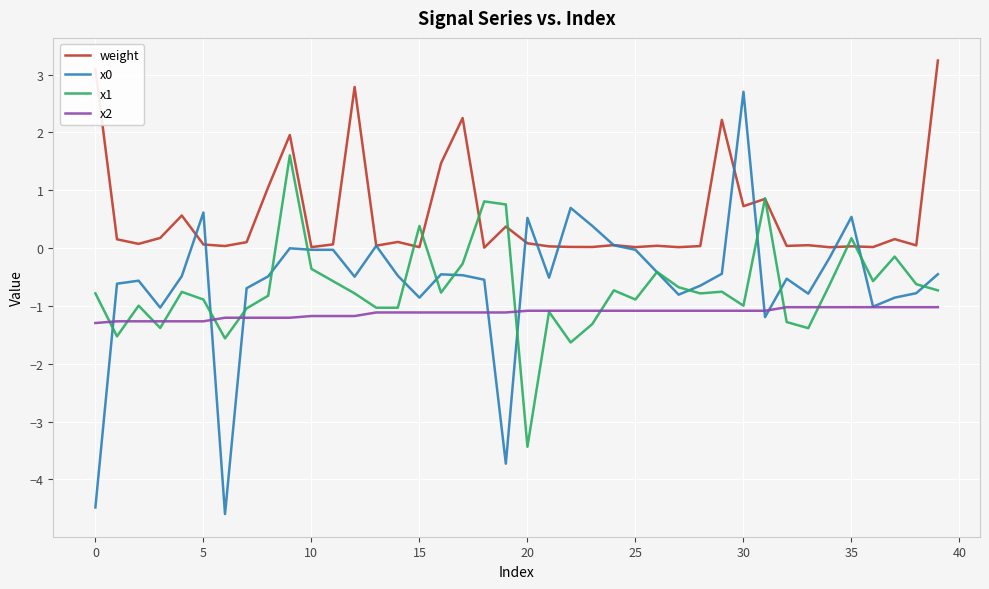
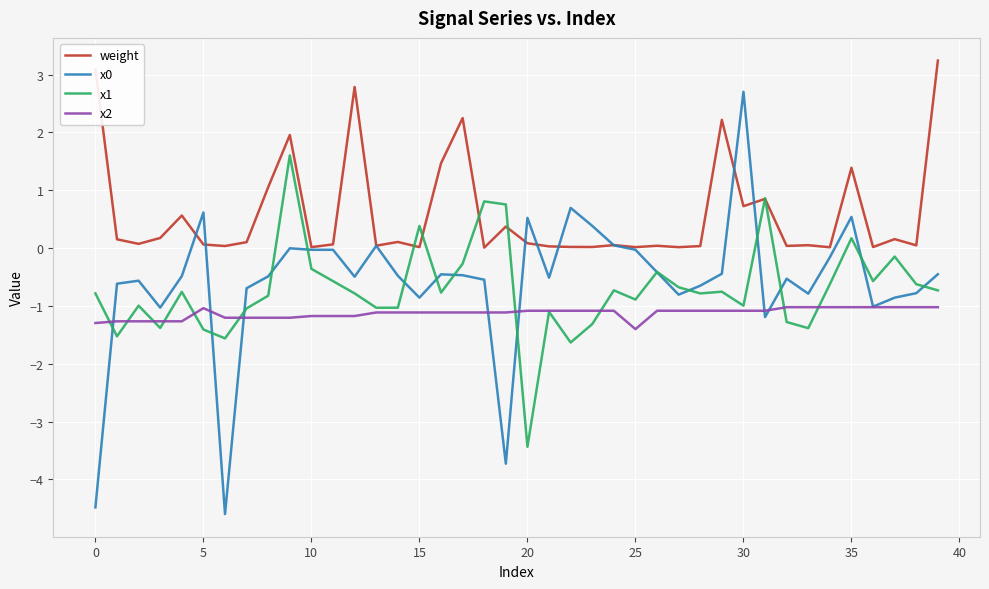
  {
    "weight": {
      "5": 0.1,
      "10": 0.0,
      "15": 0.0,
      "20": 0.1,
      "25": 0.0,
      "30": 0.7,
-     "35": 0.0
+     "35": 1.4
    },
    "x0": {
      "0": -4.5,
      "5": 0.6,
      "10": 0.0,
      "15": -0.9,
      "20": 0.5,
      "25": 0.0,
      "30": 2.7,
      "35": 0.5
    },
    "x1": {
      "0": -0.8,
-     "5": -0.9,
+     "5": -1.4,
      "10": -0.4,
      "15": 0.4,
      "20": -3.4,
      "25": -0.9,
      "30": -1.0,
      "35": 0.2
    },
    "x2": {
      "0": -1.3,
-     "5": -1.3,
+     "5": -1.0,
      "10": -1.2,
      "15": -1.1,
      "20": -1.1,
-     "25": -1.1,
+     "25": -1.4,
      "30": -1.1,
      "35": -1.0
    }
  }
